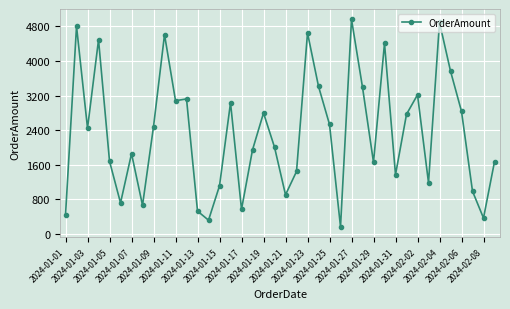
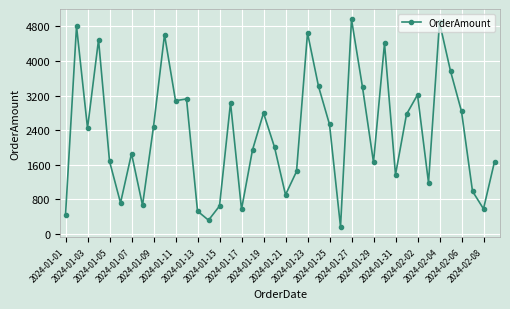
  {
    "2024-01-01": 400,
    "2024-01-03": 2400,
    "2024-01-05": 1700,
    "2024-01-07": 1900,
    "2024-01-09": 2500,
    "2024-01-11": 3100,
    "2024-01-13": 500,
-   "2024-01-15": 1100,
+   "2024-01-15": 600,
    "2024-01-17": 600,
    "2024-01-19": 2800,
    "2024-01-21": 900,
    "2024-01-23": 4600,
    "2024-01-25": 2500,
    "2024-01-27": 5000,
    "2024-01-29": 1700,
    "2024-01-31": 1400,
    "2024-02-02": 3200,
    "2024-02-06": 2800,
-   "2024-02-08": 400
+   "2024-02-08": 600
  }
